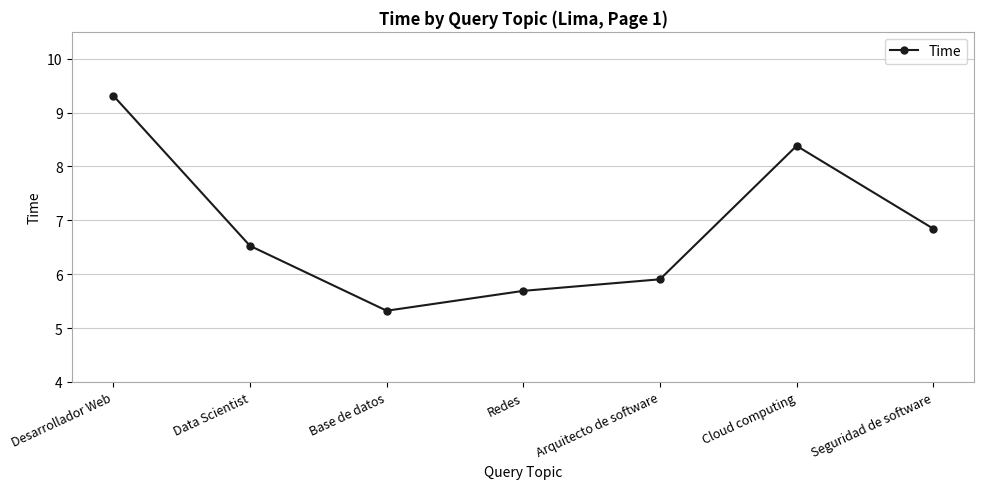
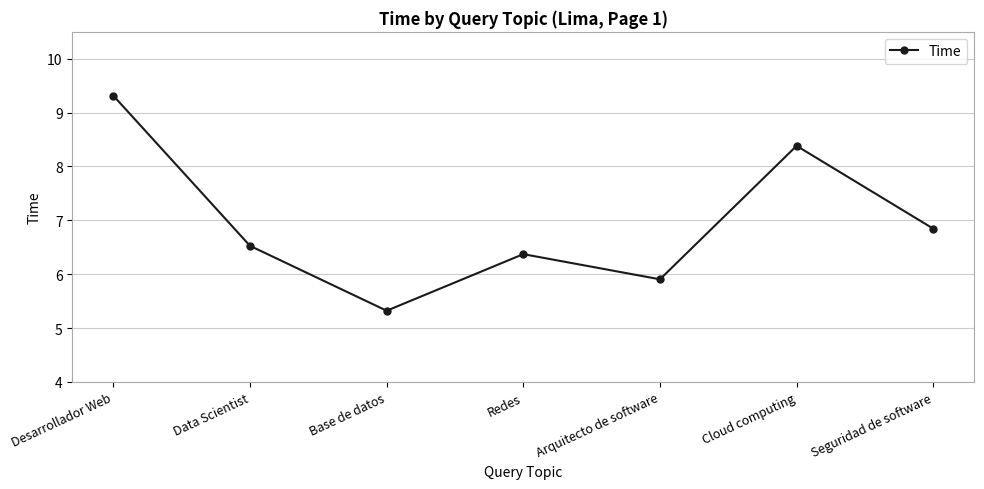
  {
    "Desarrollador Web": 9.3,
    "Data Scientist": 6.5,
    "Base de datos": 5.3,
-   "Redes": 5.7,
+   "Redes": 6.4,
    "Arquitecto de software": 5.9,
    "Cloud computing": 8.4,
    "Seguridad de software": 6.8
  }
